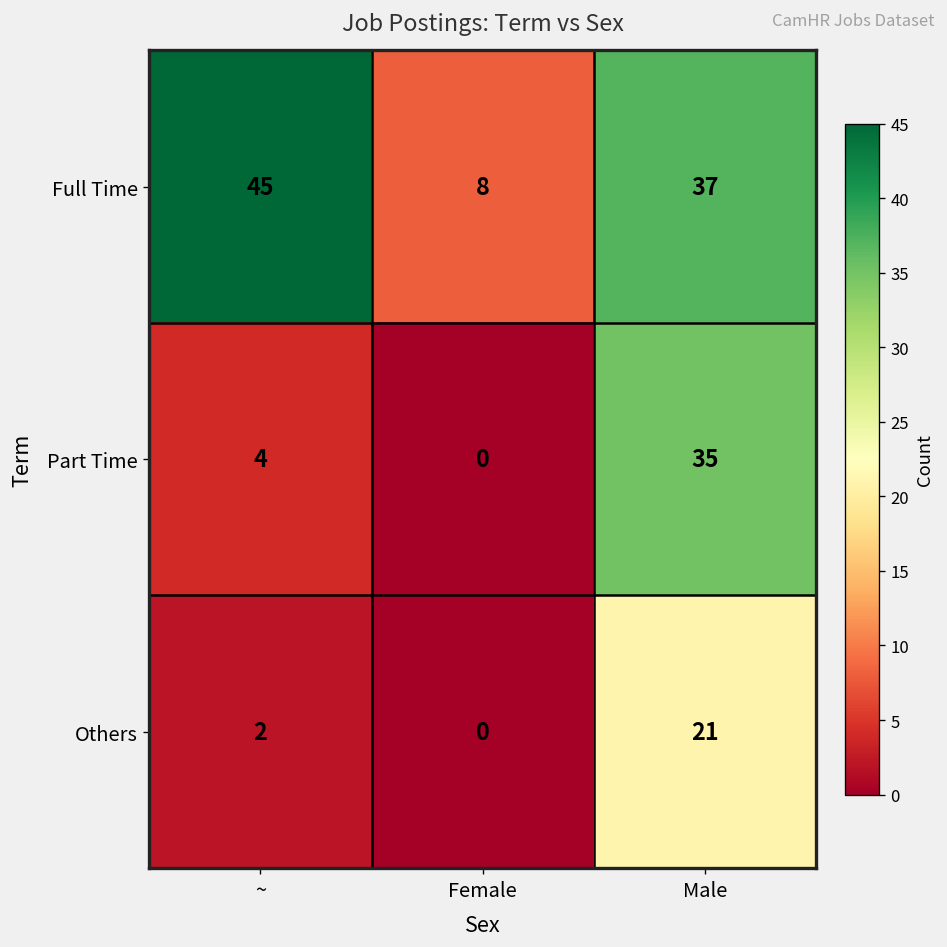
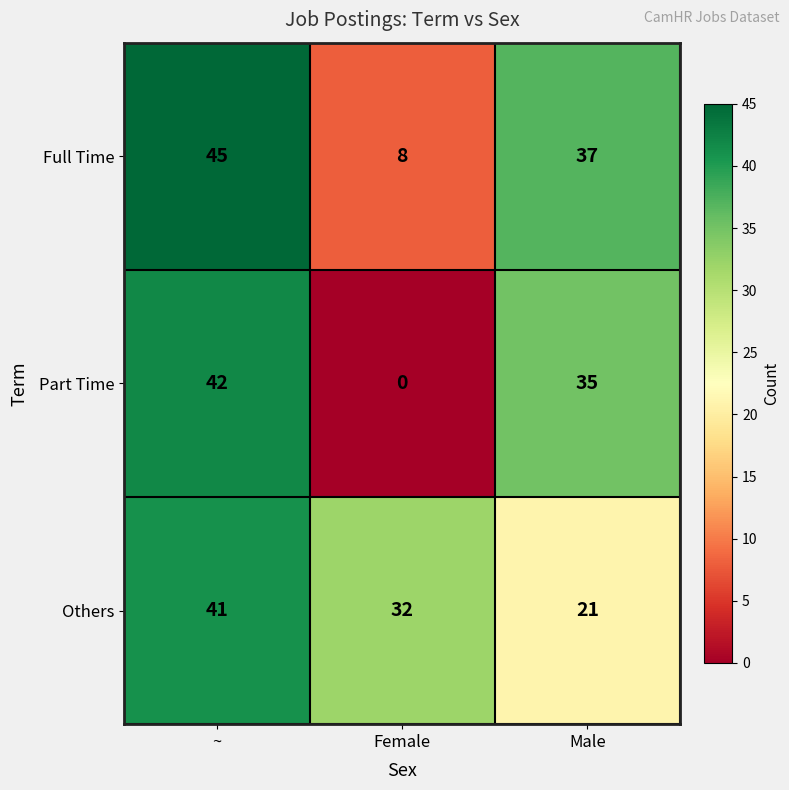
  {
    "Full Time": {
      "~": 45,
      "Female": 8,
      "Male": 37
    },
    "Part Time": {
-     "~": 4,
+     "~": 42,
      "Female": 0,
      "Male": 35
    },
    "Others": {
-     "~": 2,
-     "Female": 0,
+     "~": 41,
+     "Female": 32,
      "Male": 21
    }
  }
